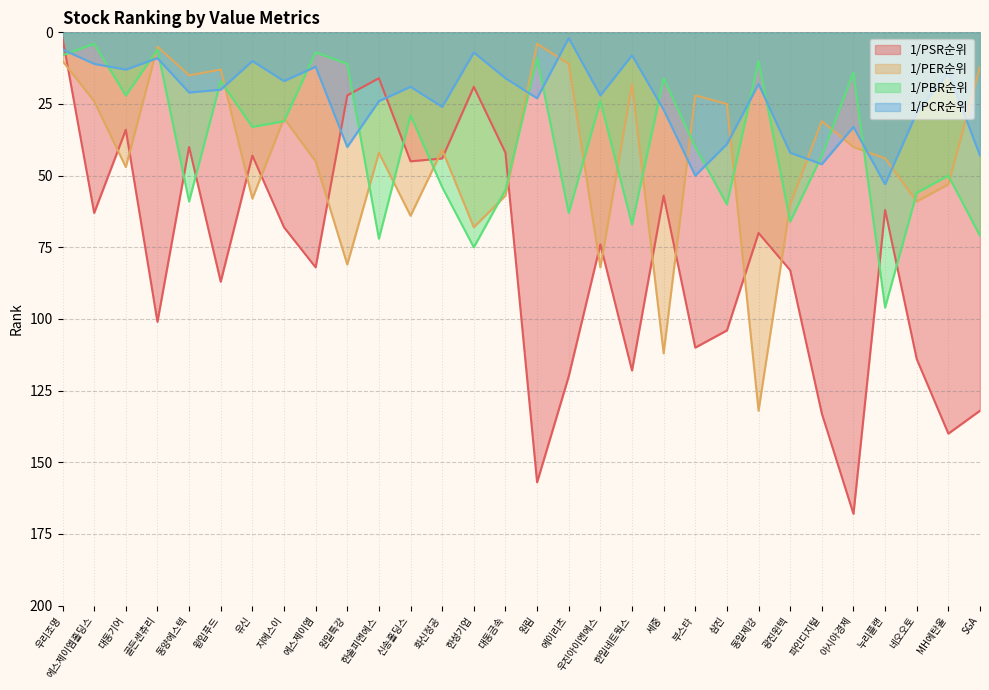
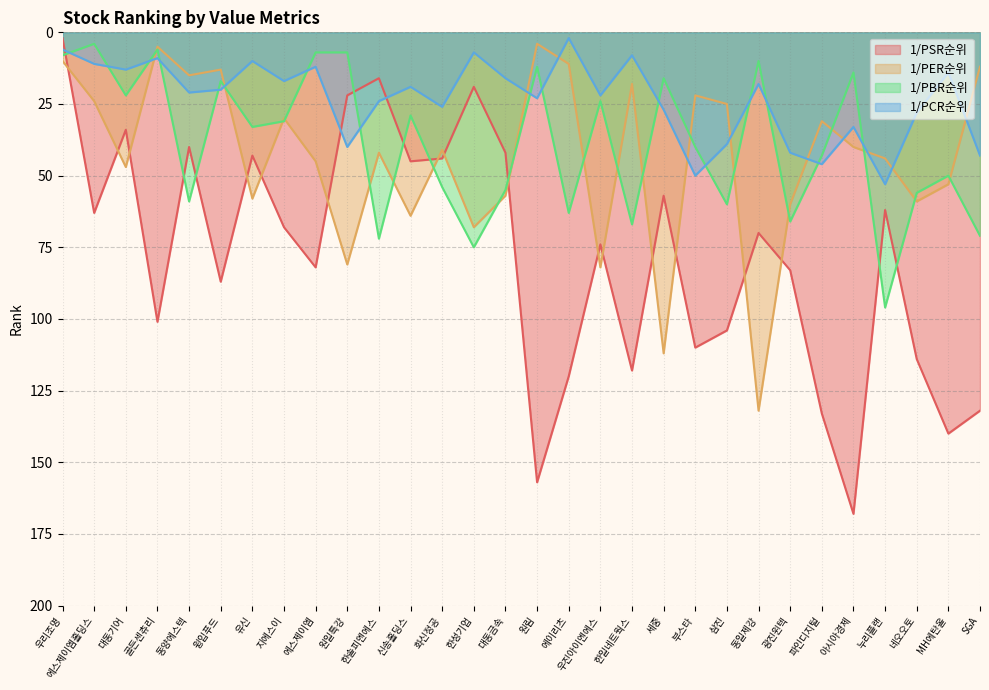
  {
    "1/PBR순위": {
      "우리조명": 8,
      "에스제이엠홀딩스": 4,
      "대동기어": 22,
      "골든센츄리": 6,
      "동양에스텍": 59,
      "윙입푸드": 17,
      "유신": 33,
      "지에스이": 31,
      "에스제이엠": 7,
-     "원일특강": 11,
+     "원일특강": 7,
      "한솔피엔에스": 72,
      "신송홀딩스": 29,
      "화신정공": 54,
      "한성기업": 75,
      "대동금속": 55,
-     "원림": 9,
+     "원림": 12,
      "에이리츠": 63,
      "우진아이엔에스": 24,
      "한일네트웍스": 67,
      "세중": 16,
      "부스타": 40,
      "삼진": 60,
      "동일제강": 10,
      "광진윈텍": 66,
      "파인디지털": 43,
      "아시아경제": 14,
      "누리플랜": 96,
      "네오오토": 56,
      "MH에탄올": 50,
      "SGA": 71
    },
    "1/PCR순위": {
      "우리조명": 6,
      "에스제이엠홀딩스": 11,
      "대동기어": 13,
      "골든센츄리": 9,
      "동양에스텍": 21,
      "윙입푸드": 20,
      "유신": 10,
      "지에스이": 17,
      "에스제이엠": 12,
      "원일특강": 40,
      "한솔피엔에스": 24,
      "신송홀딩스": 19,
      "화신정공": 26,
      "한성기업": 7,
      "대동금속": 16,
      "원림": 23,
      "에이리츠": 2,
      "우진아이엔에스": 22,
      "한일네트웍스": 8,
      "세중": 27,
      "부스타": 50,
      "삼진": 39,
      "동일제강": 18,
      "광진윈텍": 42,
      "파인디지털": 46,
      "아시아경제": 33,
      "누리플랜": 53,
      "SGA": 43
    }
  }
